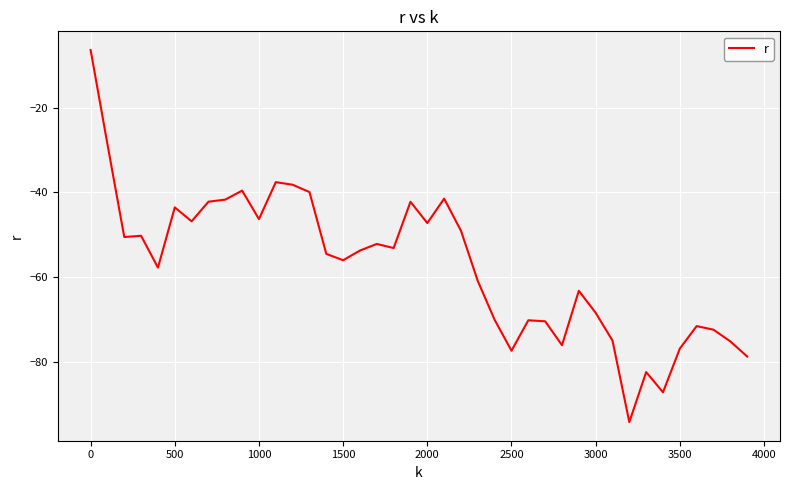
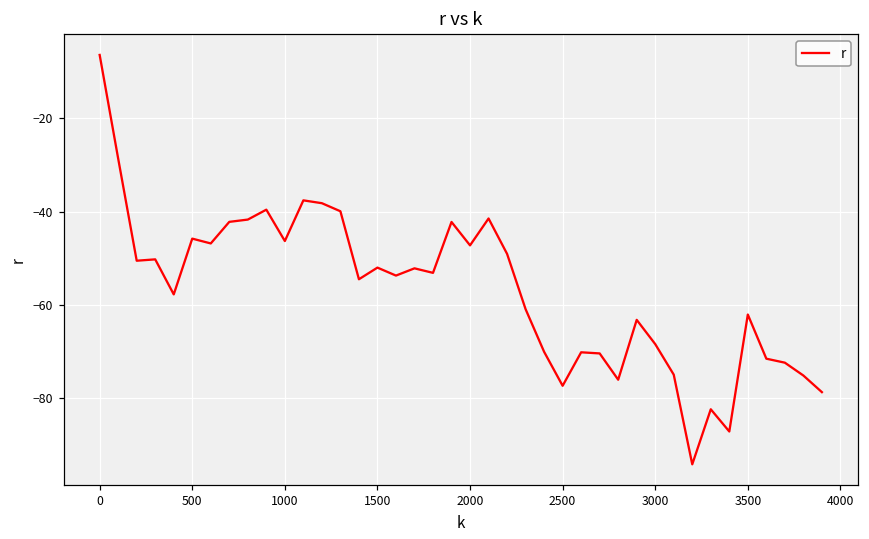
  {
    "0": -6,
-   "500": -44,
+   "500": -46,
    "1000": -46,
-   "1500": -56,
+   "1500": -52,
    "2000": -47,
    "2500": -77,
    "3000": -68,
-   "3500": -77
+   "3500": -62
  }
